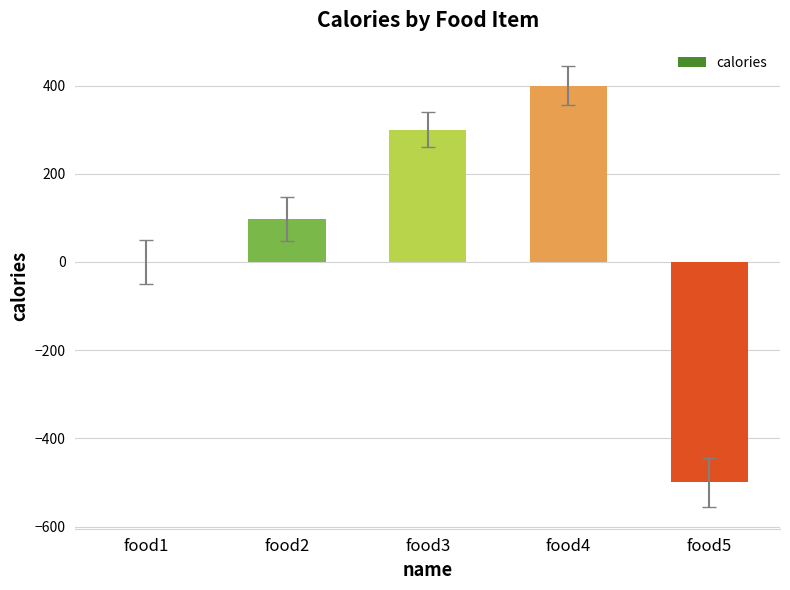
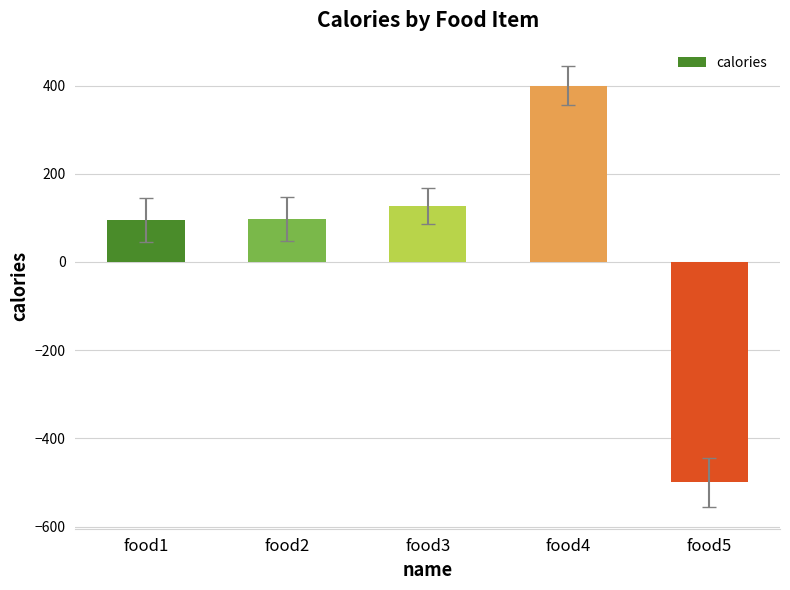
  {
    "calories": {
-     "food1": 0,
+     "food1": 100,
      "food2": 100,
-     "food3": 300,
+     "food3": 130,
      "food4": 400,
      "food5": -500
    }
  }
